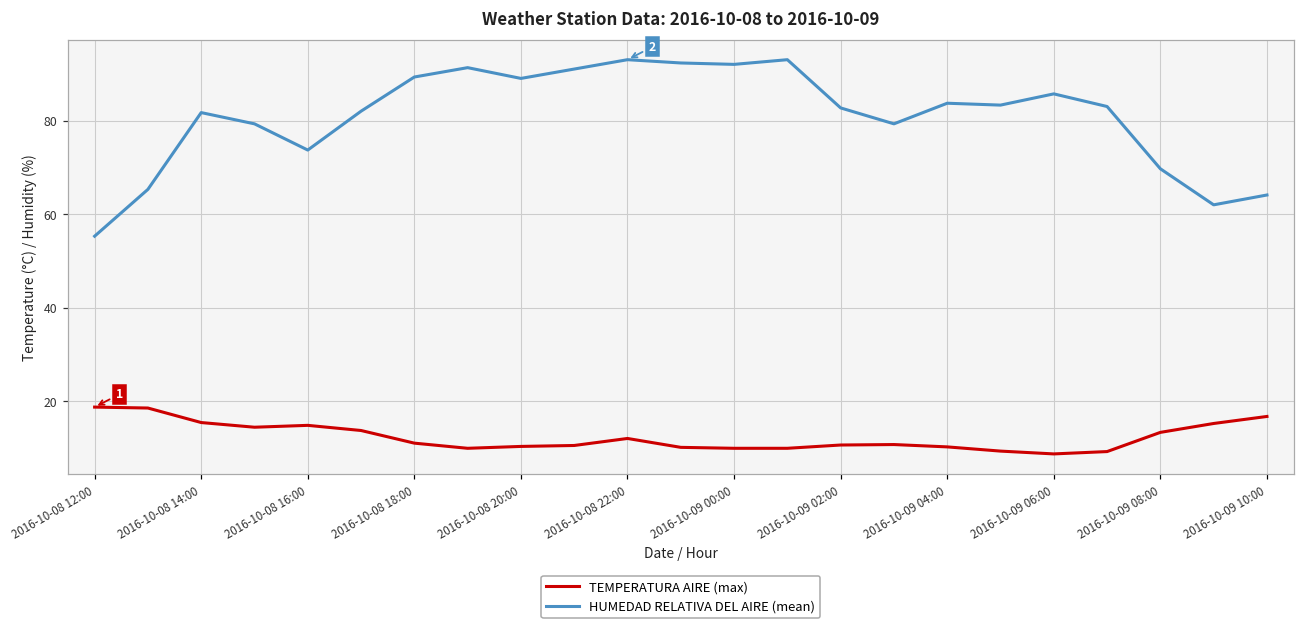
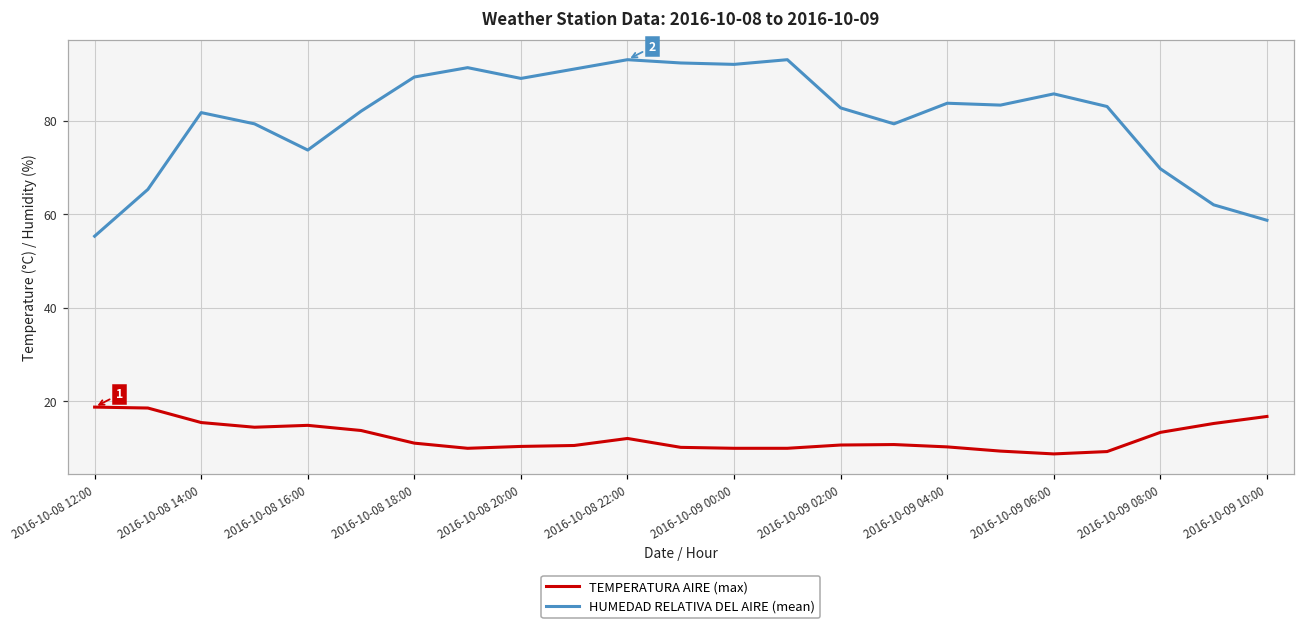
  {
    "TEMPERATURA AIRE (max)": {
      "2016-10-08 14:00": 16,
      "2016-10-08 16:00": 15,
      "2016-10-08 18:00": 11,
      "2016-10-08 20:00": 10,
      "2016-10-08 22:00": 12,
      "2016-10-09 00:00": 10,
      "2016-10-09 02:00": 11,
      "2016-10-09 04:00": 10,
      "2016-10-09 06:00": 9,
      "2016-10-09 08:00": 13,
      "2016-10-09 10:00": 17
    },
    "HUMEDAD RELATIVA DEL AIRE (mean)": {
      "2016-10-08 12:00": 55,
      "2016-10-08 14:00": 82,
      "2016-10-08 16:00": 74,
      "2016-10-08 18:00": 89,
      "2016-10-08 20:00": 89,
      "2016-10-09 00:00": 92,
      "2016-10-09 02:00": 83,
      "2016-10-09 04:00": 84,
      "2016-10-09 06:00": 86,
      "2016-10-09 08:00": 70,
-     "2016-10-09 10:00": 64
+     "2016-10-09 10:00": 59
    }
  }
